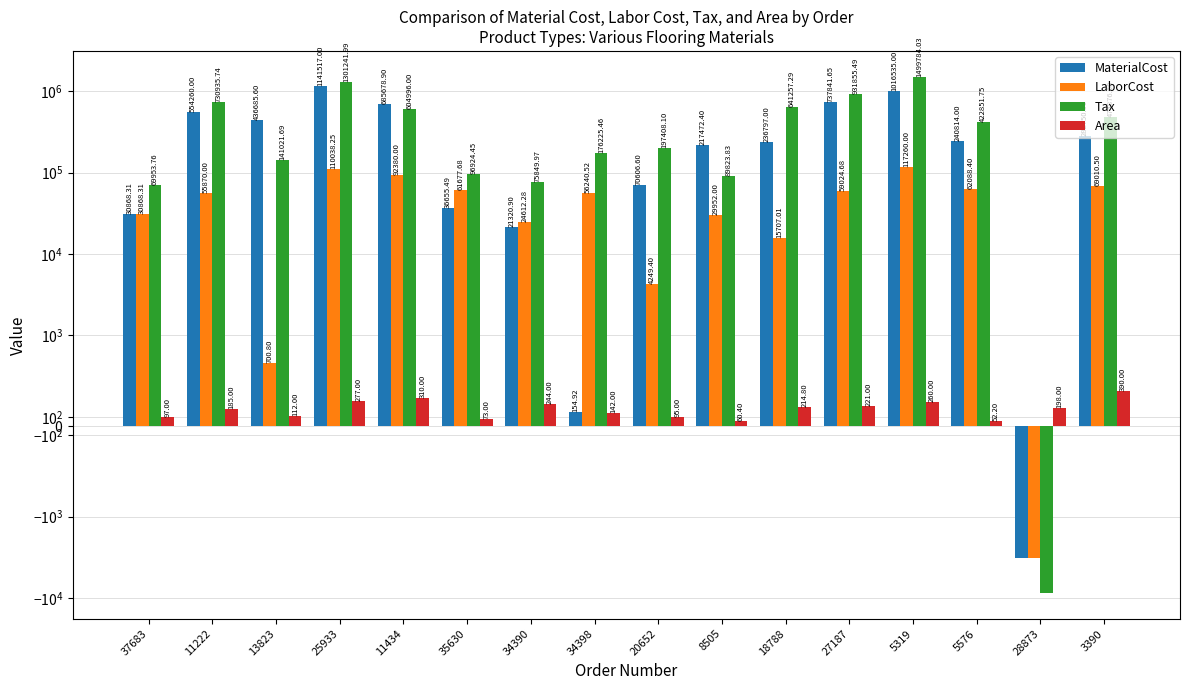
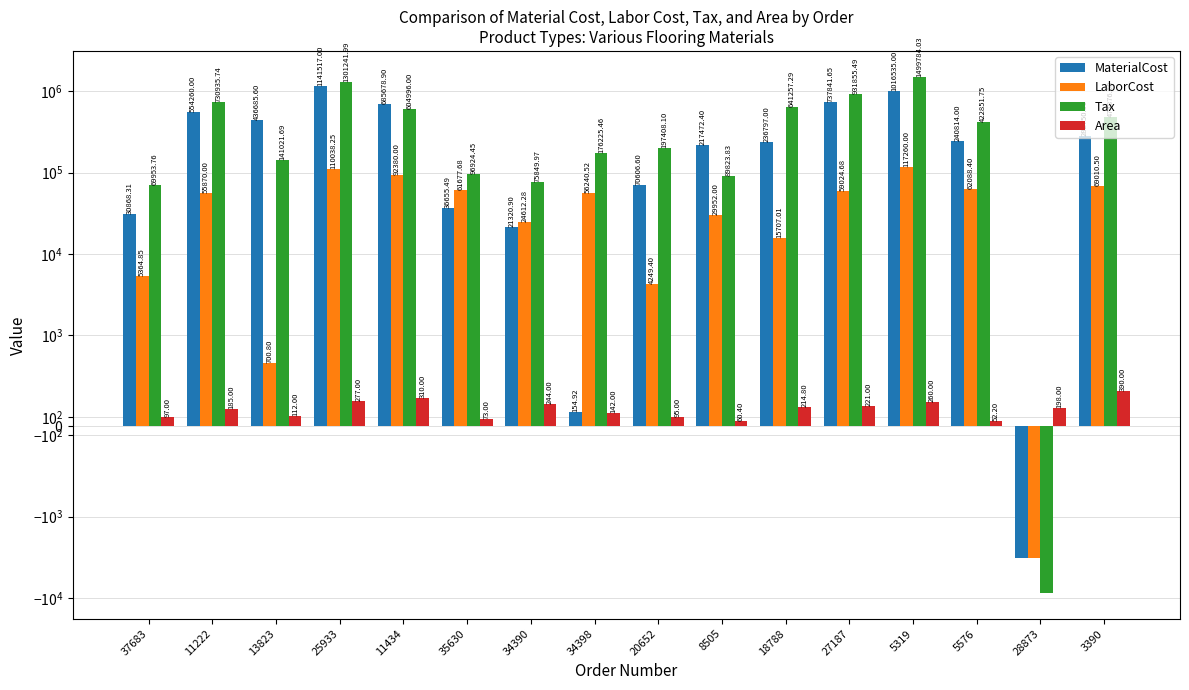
  {
    "MaterialCost": {
      "37683": 30868.31,
      "11222": 554260.00,
      "13823": 436685.60,
      "25933": 1141517.00,
      "11434": 685678.90,
      "35630": 36655.49,
      "34390": 21320.90,
      "34398": 154.92,
      "20652": 70606.60,
      "8505": 217472.40,
      "18788": 236797.00,
      "27187": 737841.65,
      "5319": 1016535.00,
      "5576": 240814.00
    },
    "LaborCost": {
-     "37683": 30868.31,
+     "37683": 5364.85,
      "11222": 55870.00,
      "13823": 700.80,
      "25933": 110038.25,
      "11434": 92380.00,
      "35630": 61677.68,
      "34390": 24612.28,
      "34398": 56240.52,
      "20652": 4249.40,
      "8505": 29952.00,
      "18788": 15707.01,
      "27187": 59024.68,
      "5319": 117260.00,
      "5576": 62088.40,
      "3390": 69010.50
    },
    "Tax": {
      "37683": 69953.76,
      "11222": 730935.74,
      "13823": 141021.69,
      "25933": 1301241.99,
      "11434": 604996.00,
      "35630": 96924.45,
      "34390": 75849.97,
      "34398": 176225.46,
      "20652": 197408.10,
      "8505": 89823.83,
      "18788": 641257.29,
      "27187": 931855.49,
      "5319": 1499784.03,
      "5576": 422851.75
    },
    "Area": {
      "37683": 97.00,
      "11222": 185.00,
      "13823": 112.00,
      "25933": 277.00,
      "11434": 310.00,
      "35630": 73.00,
      "34390": 244.00,
      "34398": 142.00,
      "20652": 95.00,
      "8505": 60.40,
      "18788": 214.80,
      "27187": 221.00,
      "5319": 260.00,
      "5576": 52.20,
      "28873": 198.00,
      "3390": 390.00
    }
  }
